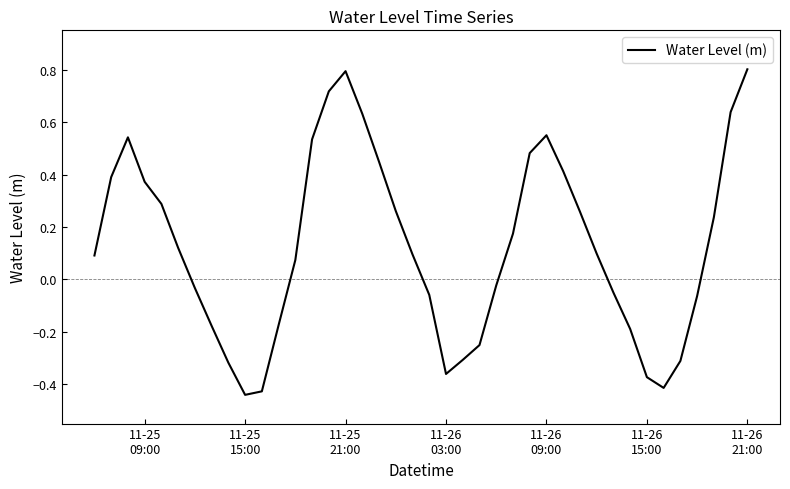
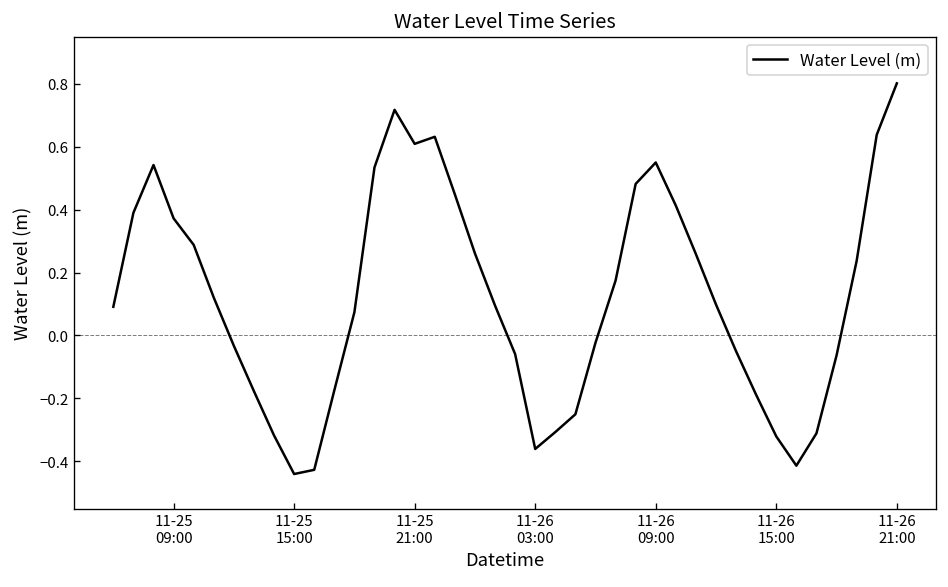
  {
    "11-25 09:00": 0.37,
    "11-25 15:00": -0.44,
-   "11-25 21:00": 0.79,
+   "11-25 21:00": 0.61,
    "11-26 03:00": -0.36,
    "11-26 09:00": 0.55,
-   "11-26 15:00": -0.37,
+   "11-26 15:00": -0.32,
    "11-26 21:00": 0.80
  }
